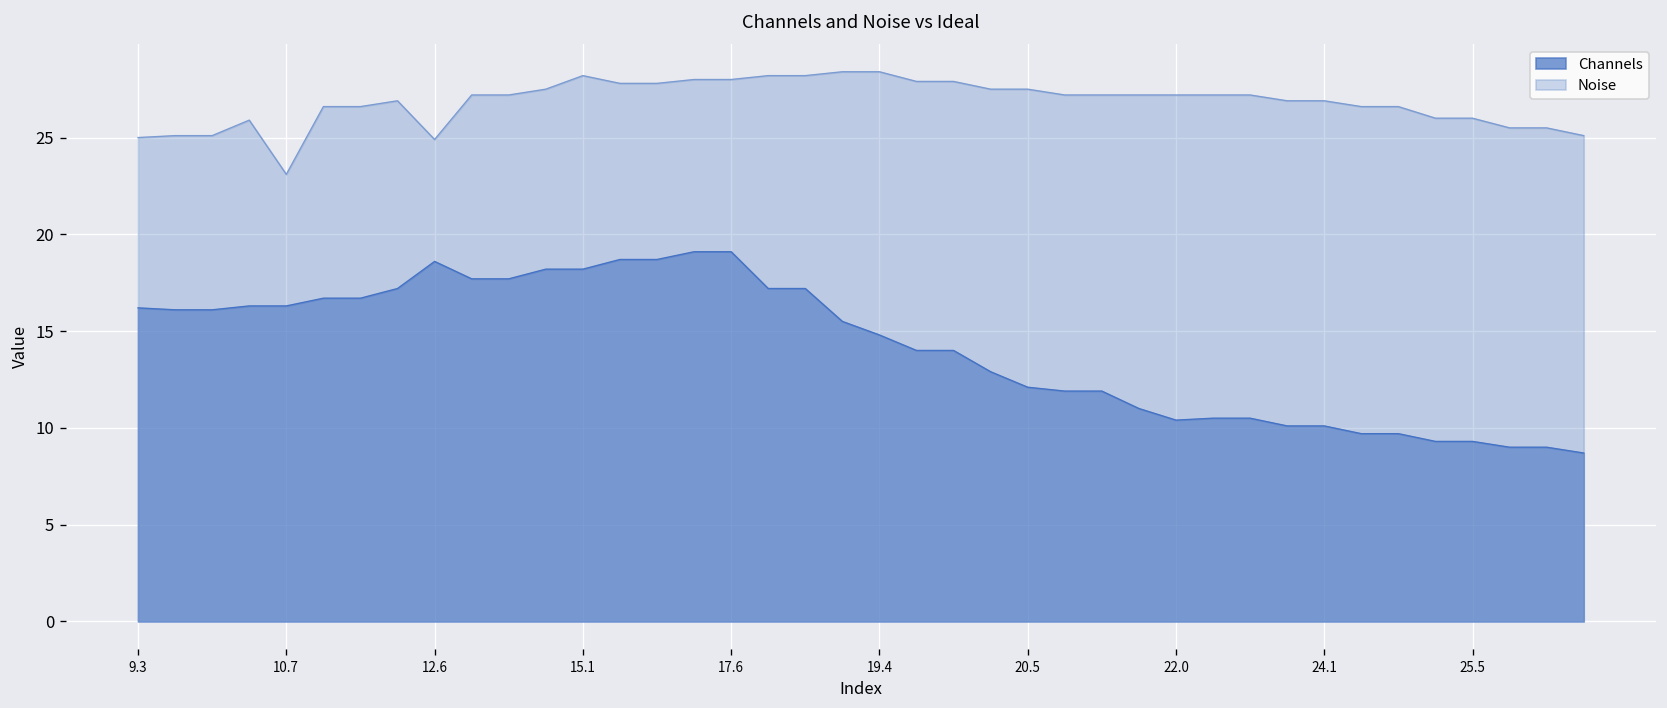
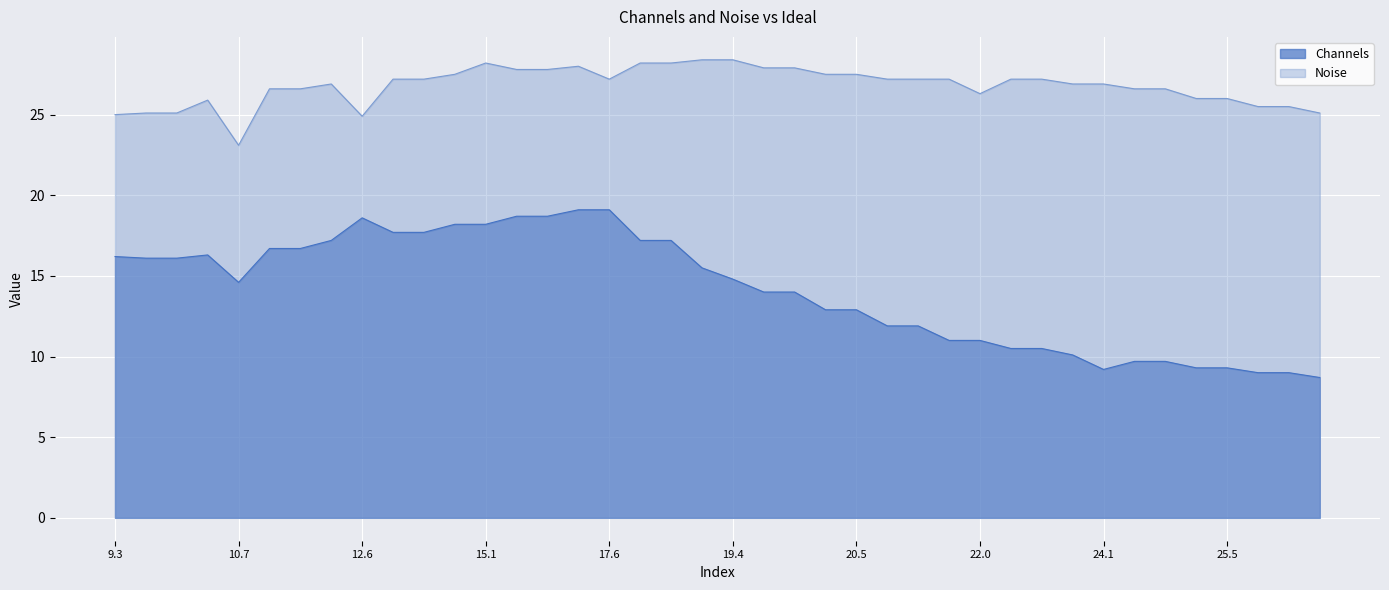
  {
    "Channels": {
      "9.3": 16.2,
-     "10.7": 16.3,
+     "10.7": 14.6,
      "12.6": 18.6,
      "15.1": 18.2,
      "17.6": 19.1,
      "19.4": 14.8,
-     "20.5": 12.1,
-     "22.0": 10.4,
-     "24.1": 10.1,
+     "20.5": 12.9,
+     "22.0": 11.0,
+     "24.1": 9.2,
      "25.5": 9.3
    },
    "Noise": {
      "9.3": 25.0,
      "10.7": 23.1,
      "12.6": 24.9,
      "15.1": 28.2,
-     "17.6": 28.0,
+     "17.6": 27.2,
      "19.4": 28.4,
      "20.5": 27.5,
-     "22.0": 27.2,
+     "22.0": 26.3,
      "24.1": 26.9,
      "25.5": 26.0
    }
  }
